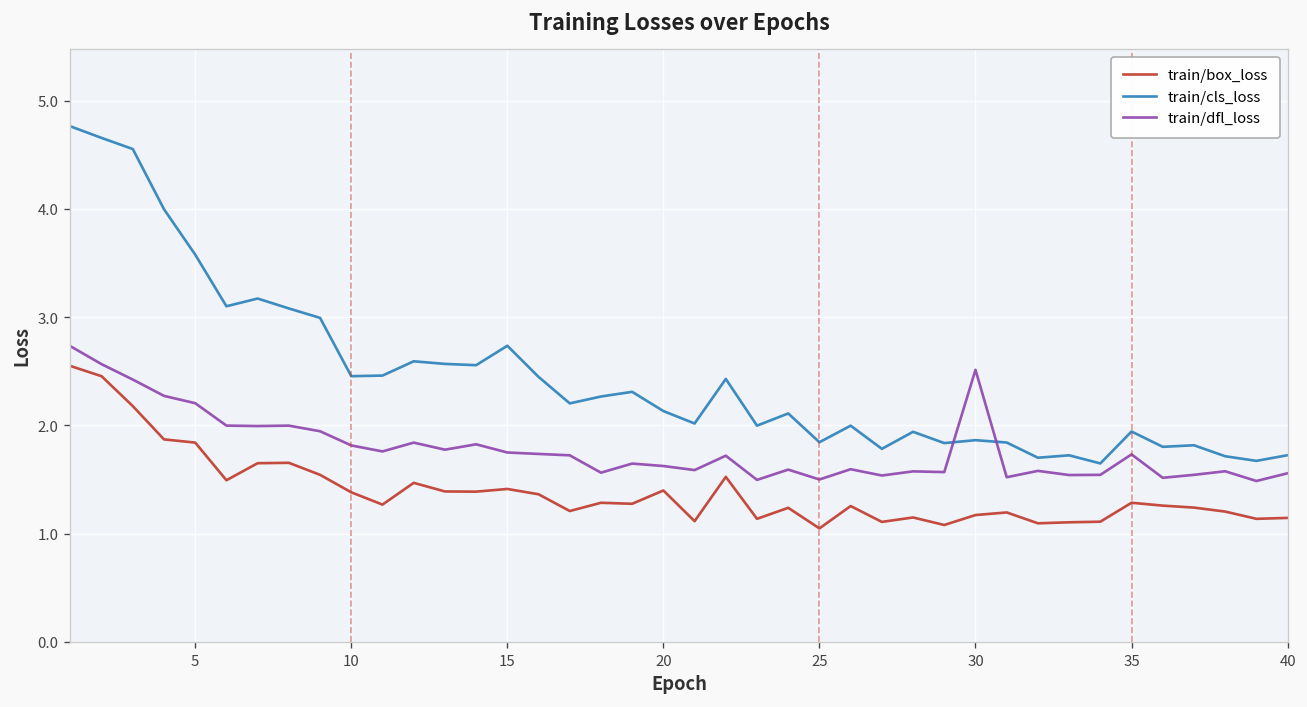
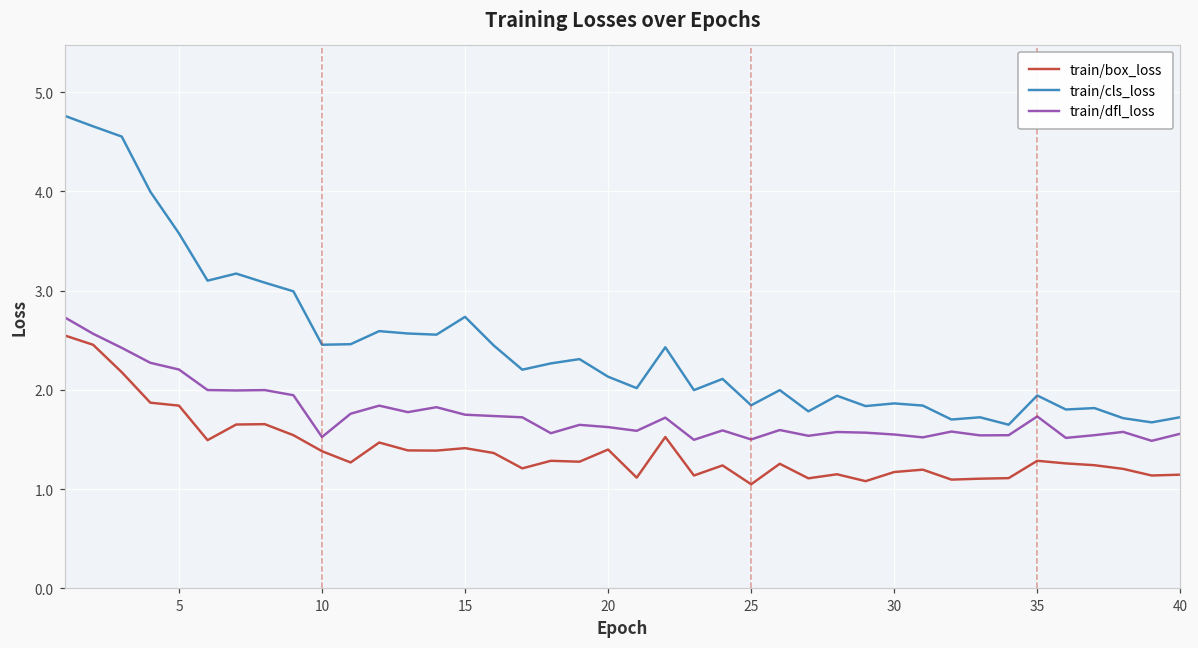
  {
    "train/box_loss": {
      "5": 1.8,
      "10": 1.4,
      "15": 1.4,
      "20": 1.4,
      "25": 1.0,
      "30": 1.2,
      "35": 1.3,
      "40": 1.1
    },
    "train/cls_loss": {
      "5": 3.6,
      "10": 2.5,
      "15": 2.7,
      "20": 2.1,
      "25": 1.8,
      "30": 1.9,
      "35": 1.9,
      "40": 1.7
    },
    "train/dfl_loss": {
      "5": 2.2,
-     "10": 1.8,
+     "10": 1.5,
      "15": 1.7,
      "20": 1.6,
      "25": 1.5,
-     "30": 2.5,
+     "30": 1.5,
      "35": 1.7,
      "40": 1.6
    }
  }
